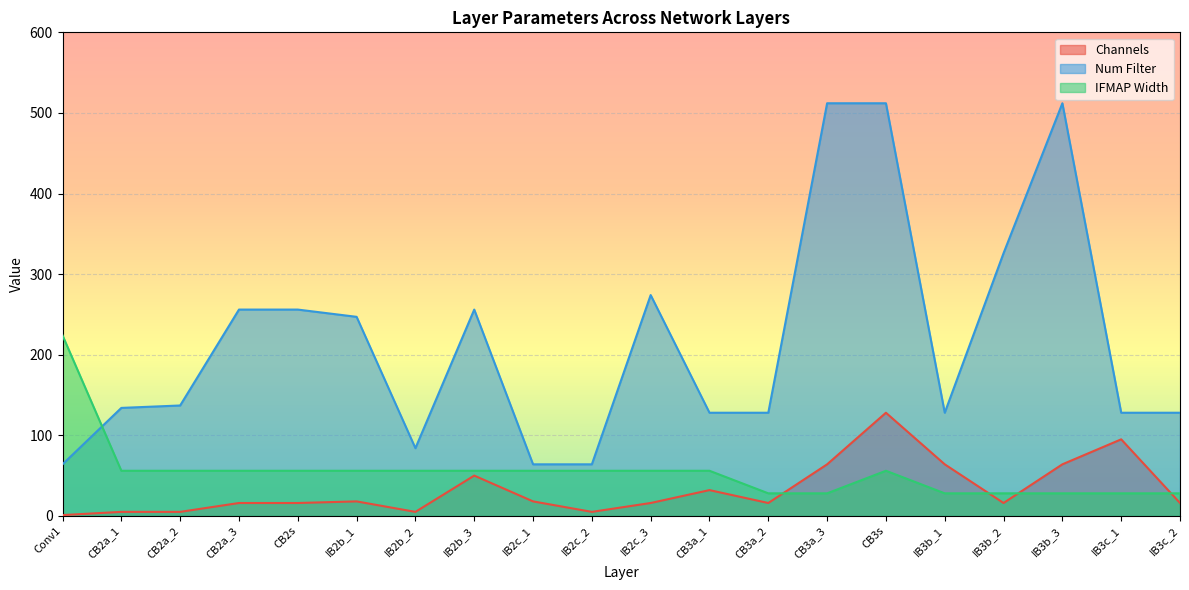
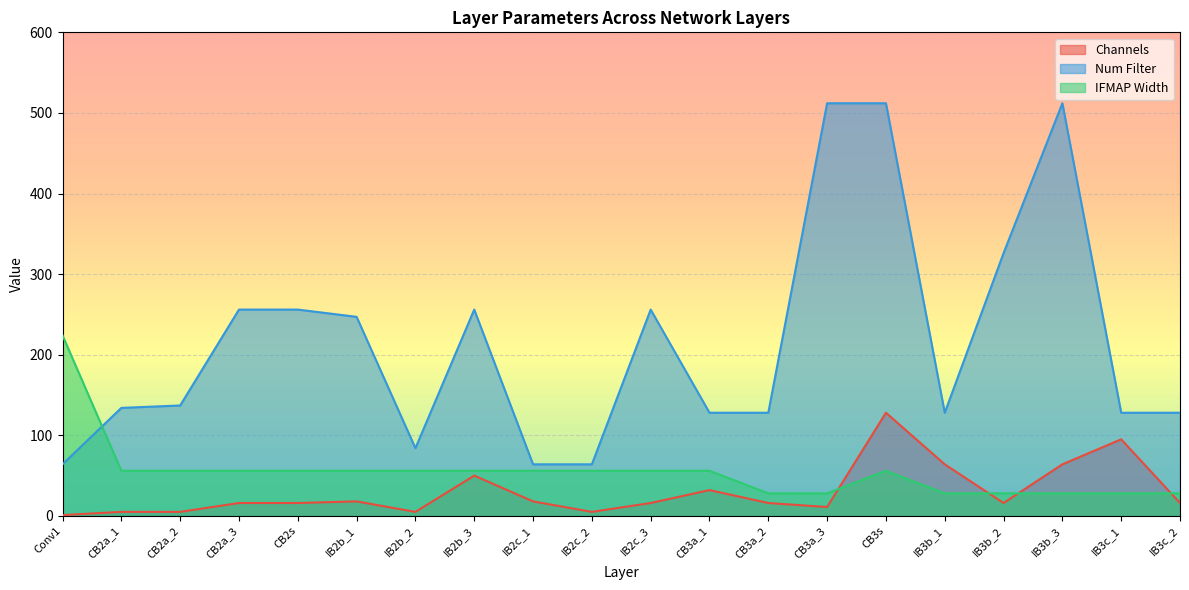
  {
    "Channels": {
      "Conv1": 0,
      "CB2a_1": 10,
      "CB2a_2": 10,
      "CB2a_3": 20,
      "CB2s": 20,
      "IB2b_1": 20,
      "IB2b_2": 10,
      "IB2b_3": 50,
      "IB2c_1": 20,
      "IB2c_2": 10,
      "IB2c_3": 20,
      "CB3a_1": 30,
      "CB3a_2": 20,
-     "CB3a_3": 60,
+     "CB3a_3": 10,
      "CB3s": 130,
      "IB3b_1": 60,
      "IB3b_2": 20,
      "IB3b_3": 60,
      "IB3c_1": 100,
      "IB3c_2": 20
    },
    "Num Filter": {
      "Conv1": 60,
      "CB2a_1": 130,
      "CB2a_2": 140,
      "CB2a_3": 260,
      "CB2s": 260,
      "IB2b_1": 250,
      "IB2b_2": 80,
      "IB2b_3": 260,
      "IB2c_1": 60,
      "IB2c_2": 60,
-     "IB2c_3": 270,
+     "IB2c_3": 260,
      "CB3a_1": 130,
      "CB3a_2": 130,
      "CB3a_3": 510,
      "CB3s": 510,
      "IB3b_1": 130,
      "IB3b_2": 330,
      "IB3b_3": 510,
      "IB3c_1": 130,
      "IB3c_2": 130
    },
    "IFMAP Width": {
      "Conv1": 220,
      "CB2a_1": 60,
      "CB2a_2": 60,
      "CB2a_3": 60,
      "CB2s": 60,
      "IB2b_1": 60,
      "IB2b_2": 60,
      "IB2b_3": 60,
      "IB2c_1": 60,
      "IB2c_2": 60,
      "IB2c_3": 60,
      "CB3a_1": 60,
      "CB3a_2": 30,
      "CB3a_3": 30,
      "CB3s": 60,
      "IB3b_1": 30,
      "IB3b_2": 30,
      "IB3b_3": 30,
      "IB3c_1": 30,
      "IB3c_2": 30
    }
  }
